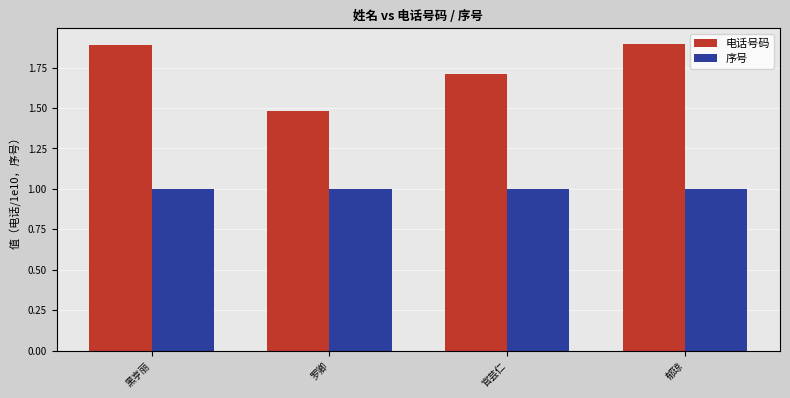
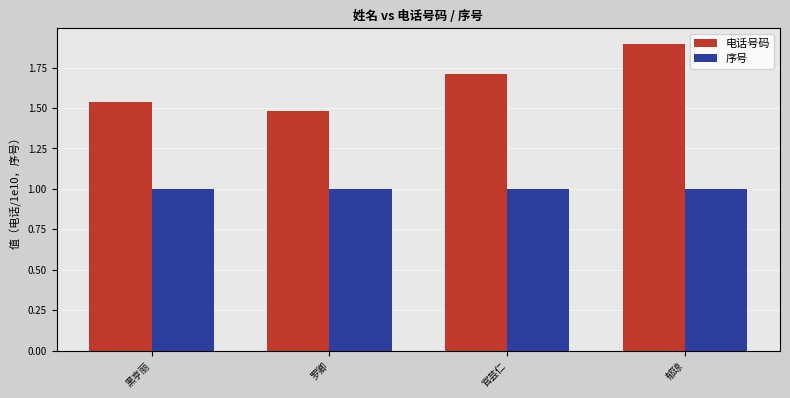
  {
    "电话号码": {
-     "黑亨丽": 1.89,
+     "黑亨丽": 1.54,
      "罗卿": 1.48,
      "官芸仁": 1.71,
      "郁琼": 1.90
    },
    "序号": {
      "黑亨丽": 1.00,
      "罗卿": 1.00,
      "官芸仁": 1.00,
      "郁琼": 1.00
    }
  }
